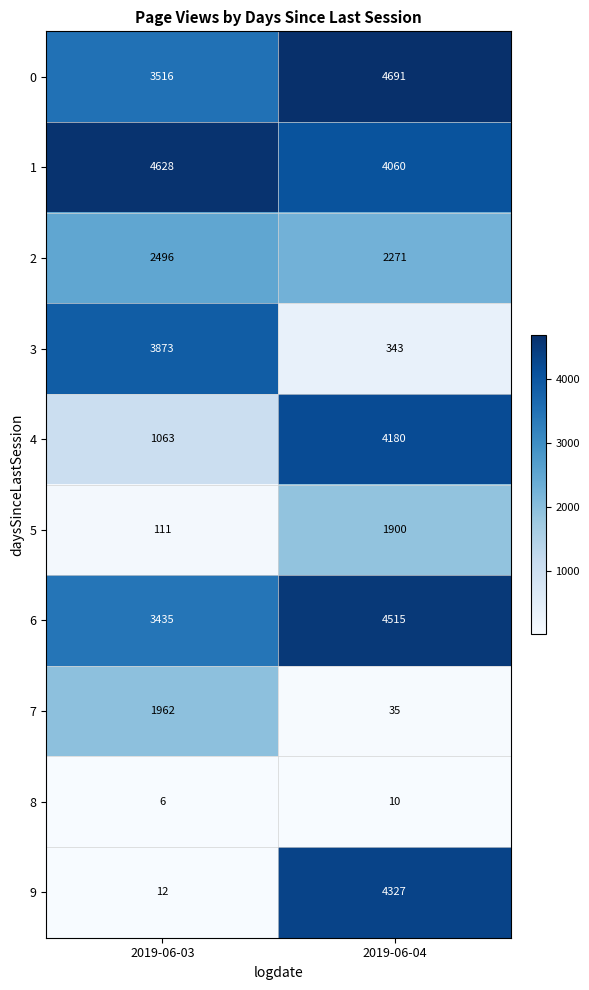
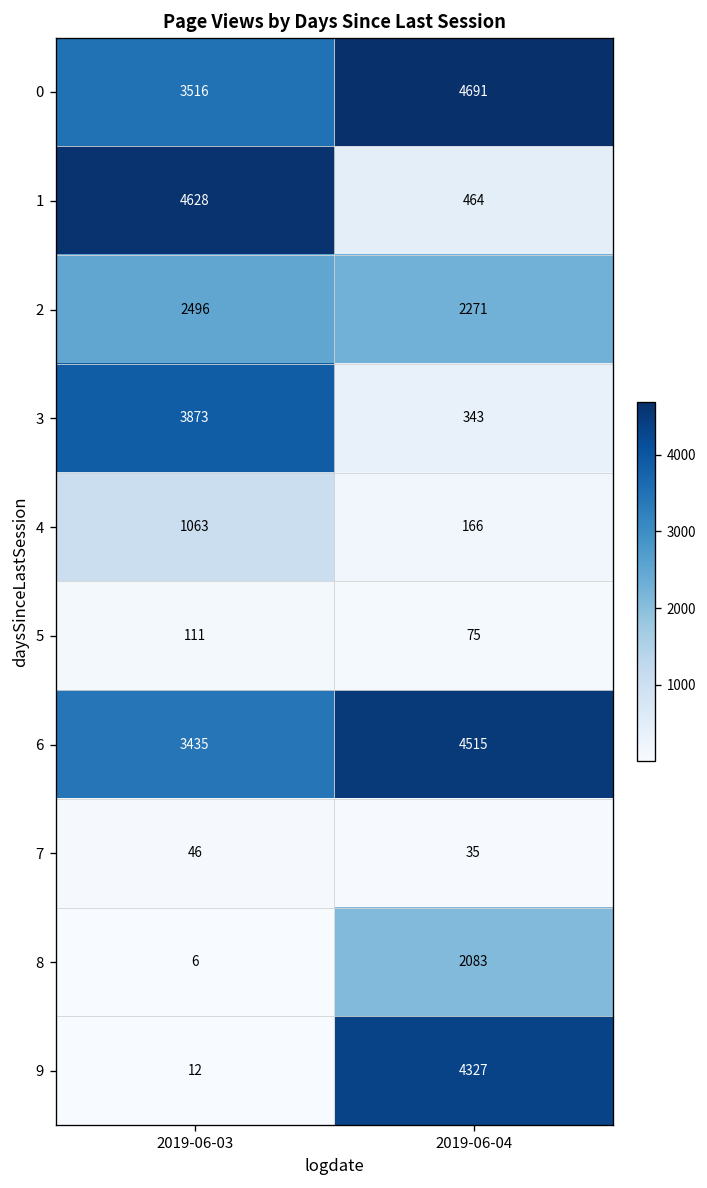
  {
    "0": {
      "2019-06-03": 3516,
      "2019-06-04": 4691
    },
    "1": {
      "2019-06-03": 4628,
-     "2019-06-04": 4060
+     "2019-06-04": 464
    },
    "2": {
      "2019-06-03": 2496,
      "2019-06-04": 2271
    },
    "3": {
      "2019-06-03": 3873,
      "2019-06-04": 343
    },
    "4": {
      "2019-06-03": 1063,
-     "2019-06-04": 4180
+     "2019-06-04": 166
    },
    "5": {
      "2019-06-03": 111,
-     "2019-06-04": 1900
+     "2019-06-04": 75
    },
    "6": {
      "2019-06-03": 3435,
      "2019-06-04": 4515
    },
    "7": {
-     "2019-06-03": 1962,
+     "2019-06-03": 46,
      "2019-06-04": 35
    },
    "8": {
      "2019-06-03": 6,
-     "2019-06-04": 10
+     "2019-06-04": 2083
    },
    "9": {
      "2019-06-03": 12,
      "2019-06-04": 4327
    }
  }
